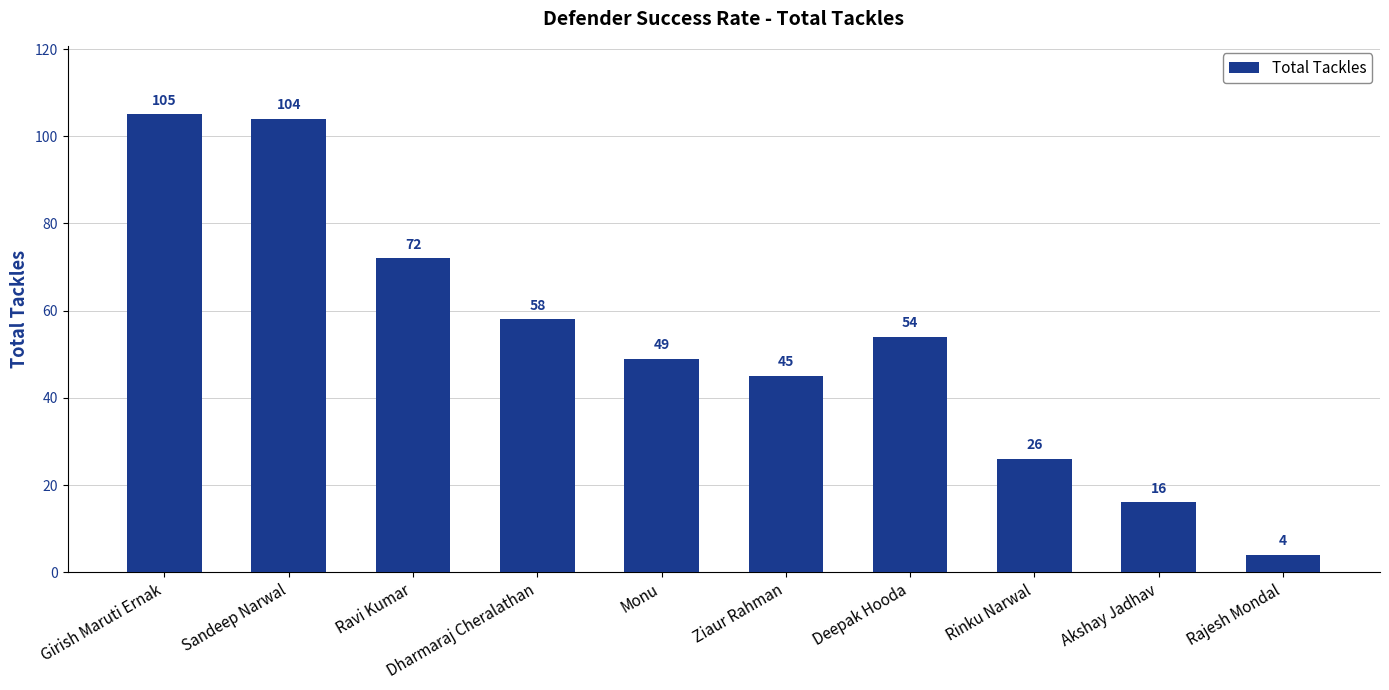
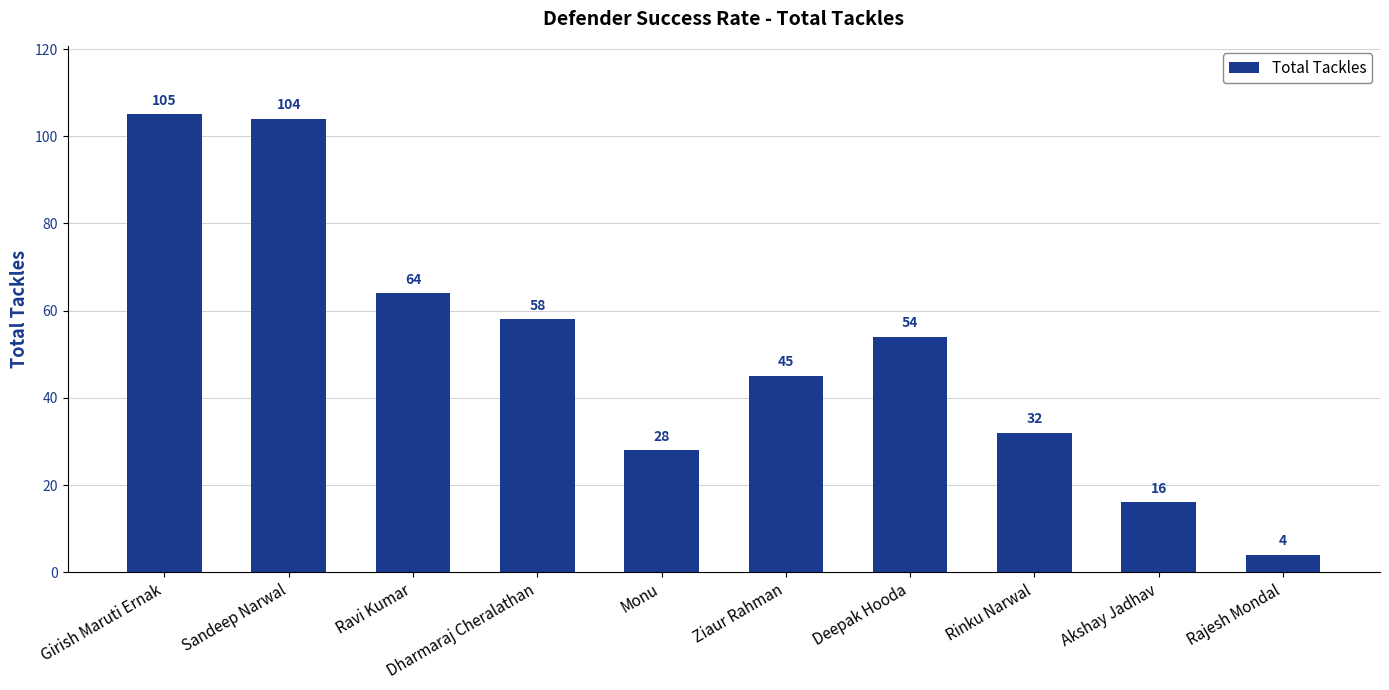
  {
    "Girish Maruti Ernak": 105,
    "Sandeep Narwal": 104,
-   "Ravi Kumar": 72,
+   "Ravi Kumar": 64,
    "Dharmaraj Cheralathan": 58,
-   "Monu": 49,
+   "Monu": 28,
    "Ziaur Rahman": 45,
    "Deepak Hooda": 54,
-   "Rinku Narwal": 26,
+   "Rinku Narwal": 32,
    "Akshay Jadhav": 16,
    "Rajesh Mondal": 4
  }
